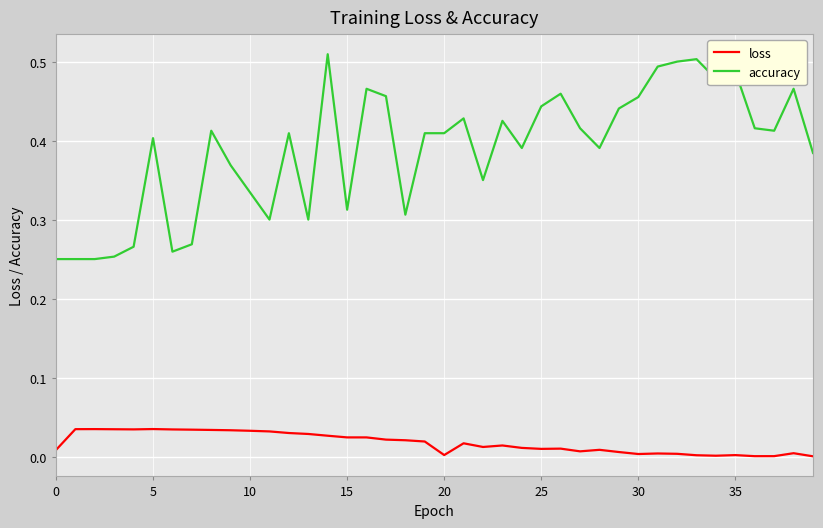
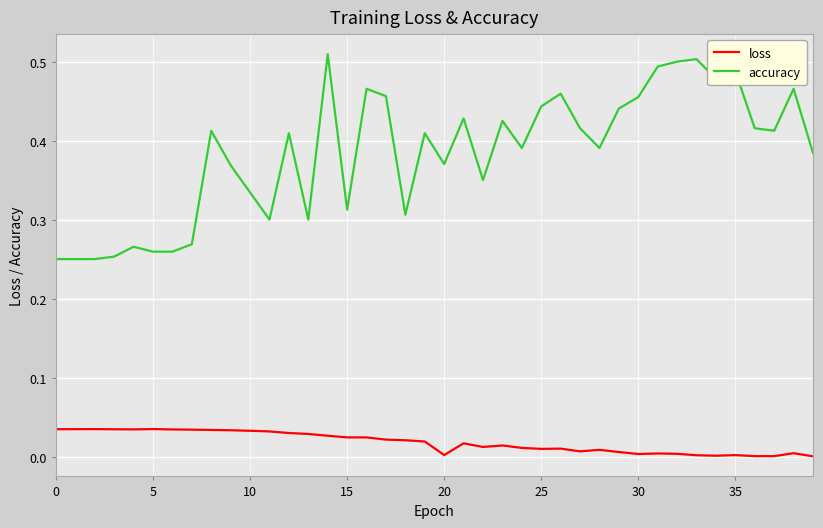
  {
    "loss": {
-     "0": 0.01,
+     "0": 0.03,
      "5": 0.03,
      "10": 0.03,
      "15": 0.02,
      "20": 0.00,
      "25": 0.01,
      "30": 0.00,
      "35": 0.00
    },
    "accuracy": {
      "0": 0.25,
-     "5": 0.40,
+     "5": 0.26,
      "10": 0.33,
      "15": 0.31,
-     "20": 0.41,
+     "20": 0.37,
      "25": 0.44,
      "30": 0.46
    }
  }
